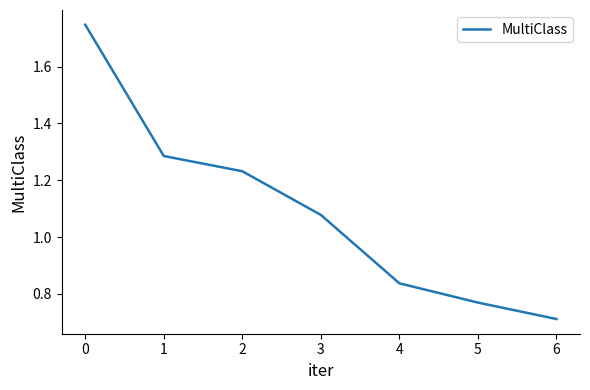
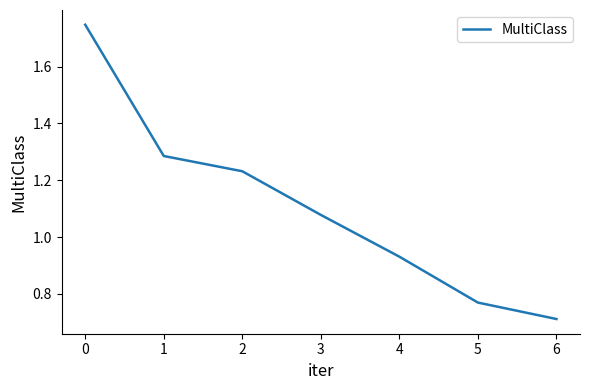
  {
    "0": 1.75,
    "1": 1.29,
    "2": 1.23,
    "3": 1.08,
-   "4": 0.84,
+   "4": 0.93,
    "5": 0.77,
    "6": 0.71
  }
